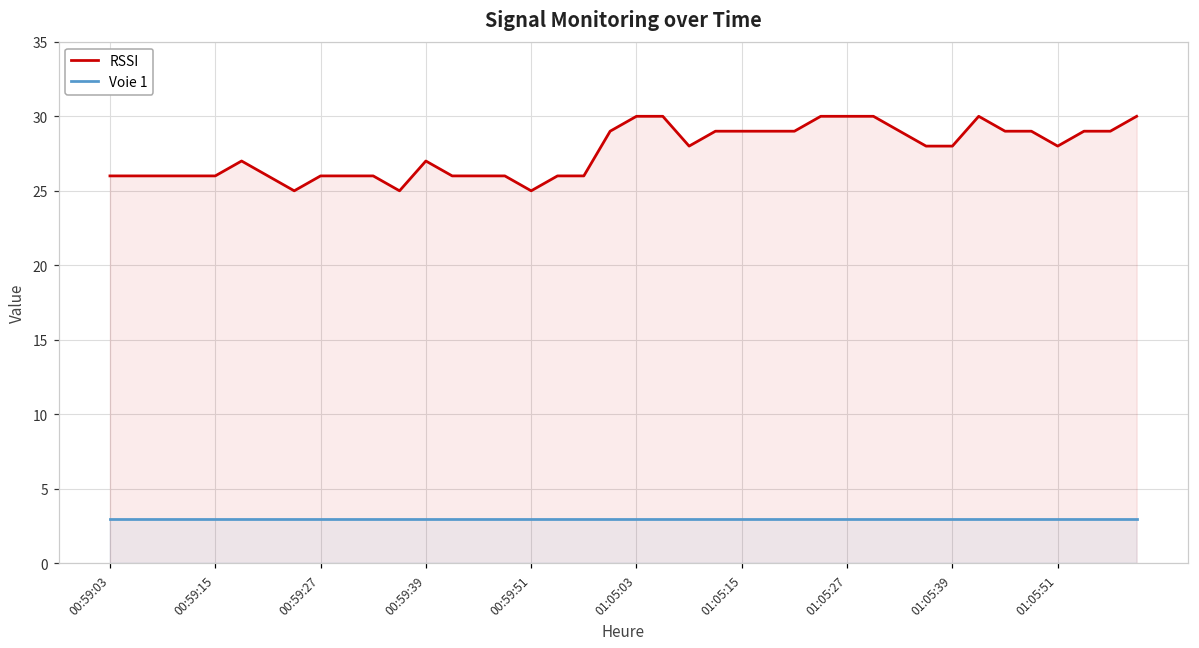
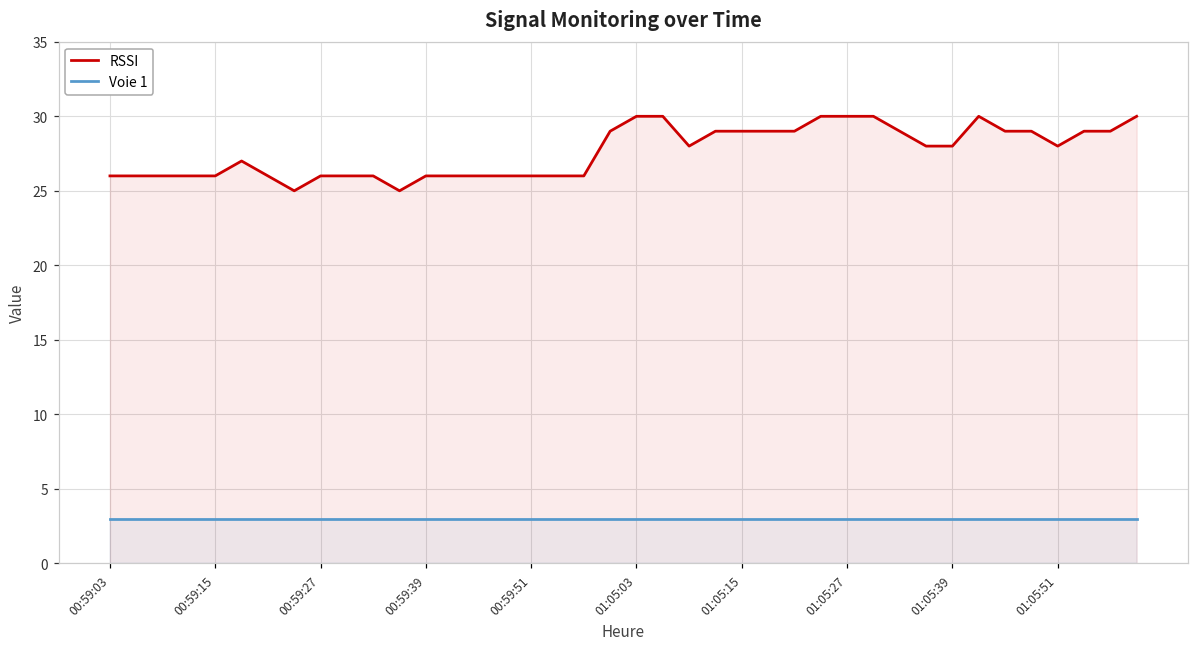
  {
    "RSSI": {
      "00:59:03": 26,
      "00:59:15": 26,
      "00:59:27": 26,
-     "00:59:39": 27,
-     "00:59:51": 25,
+     "00:59:39": 26,
+     "00:59:51": 26,
      "01:05:03": 30,
      "01:05:15": 29,
      "01:05:27": 30,
      "01:05:39": 28,
      "01:05:51": 28
    },
    "Voie 1": {
      "00:59:03": 3,
      "00:59:15": 3,
      "00:59:27": 3,
      "00:59:39": 3,
      "00:59:51": 3,
      "01:05:03": 3,
      "01:05:15": 3,
      "01:05:27": 3,
      "01:05:39": 3,
      "01:05:51": 3
    }
  }
